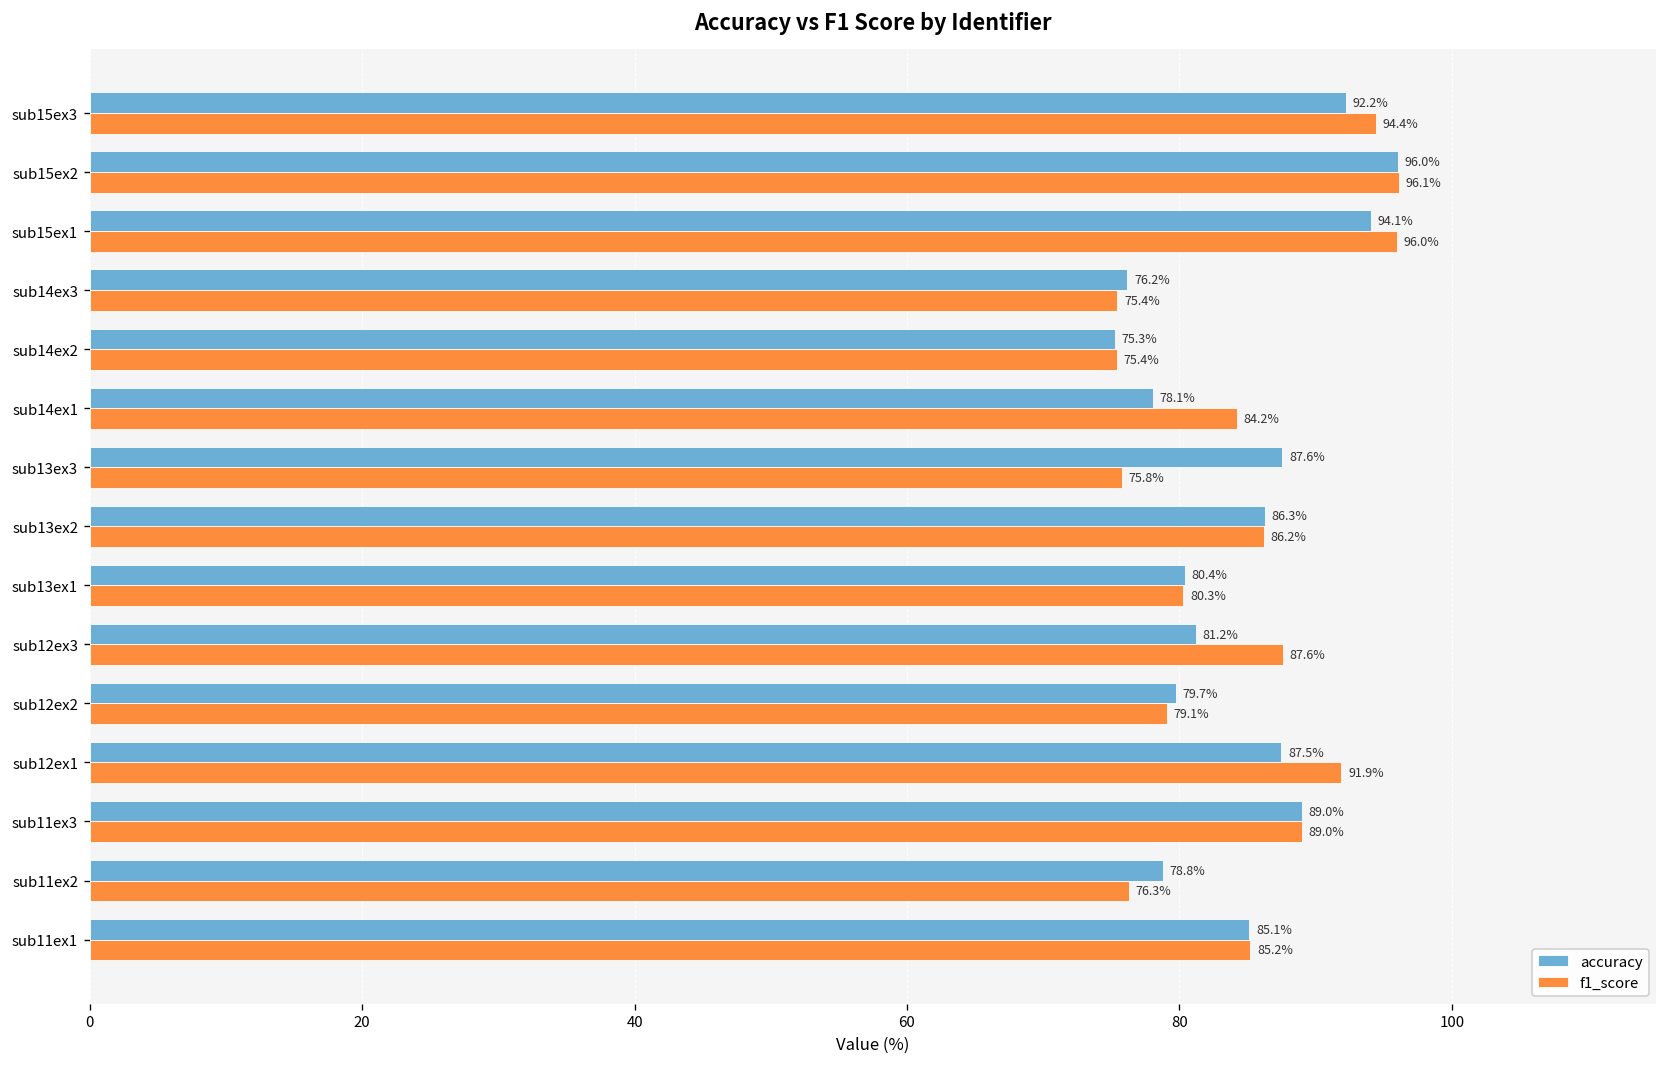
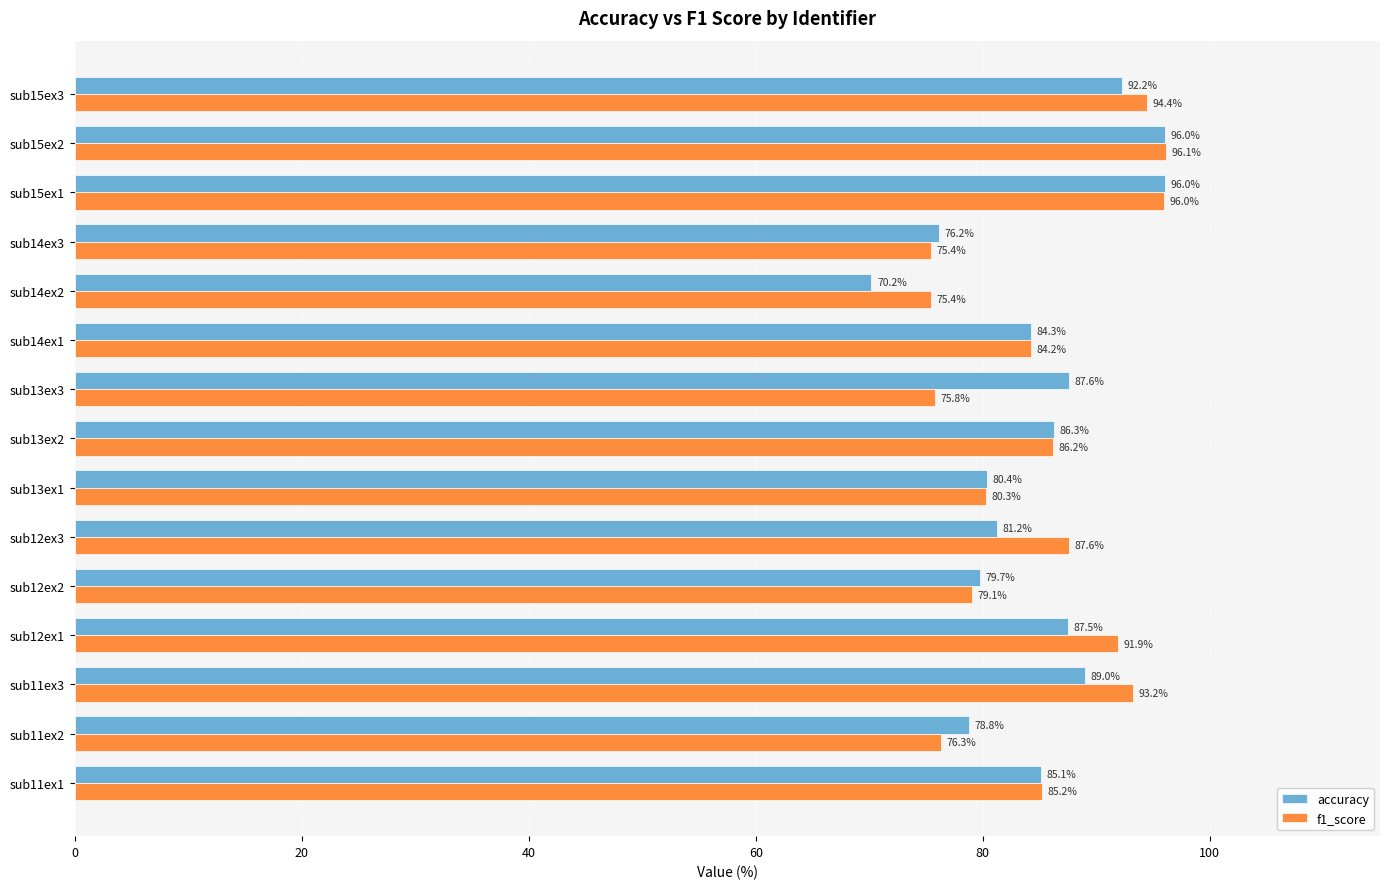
  {
    "accuracy": {
      "sub15ex3": "92.2%",
      "sub15ex2": "96.0%",
-     "sub15ex1": "94.1%",
+     "sub15ex1": "96.0%",
      "sub14ex3": "76.2%",
-     "sub14ex2": "75.3%",
-     "sub14ex1": "78.1%",
+     "sub14ex2": "70.2%",
+     "sub14ex1": "84.3%",
      "sub13ex3": "87.6%",
      "sub13ex2": "86.3%",
      "sub13ex1": "80.4%",
      "sub12ex3": "81.2%",
      "sub12ex2": "79.7%",
      "sub12ex1": "87.5%",
      "sub11ex3": "89.0%",
      "sub11ex2": "78.8%",
      "sub11ex1": "85.1%"
    },
    "f1_score": {
      "sub15ex3": "94.4%",
      "sub15ex2": "96.1%",
      "sub15ex1": "96.0%",
      "sub14ex3": "75.4%",
      "sub14ex2": "75.4%",
      "sub14ex1": "84.2%",
      "sub13ex3": "75.8%",
      "sub13ex2": "86.2%",
      "sub13ex1": "80.3%",
      "sub12ex3": "87.6%",
      "sub12ex2": "79.1%",
      "sub12ex1": "91.9%",
-     "sub11ex3": "89.0%",
+     "sub11ex3": "93.2%",
      "sub11ex2": "76.3%",
      "sub11ex1": "85.2%"
    }
  }
